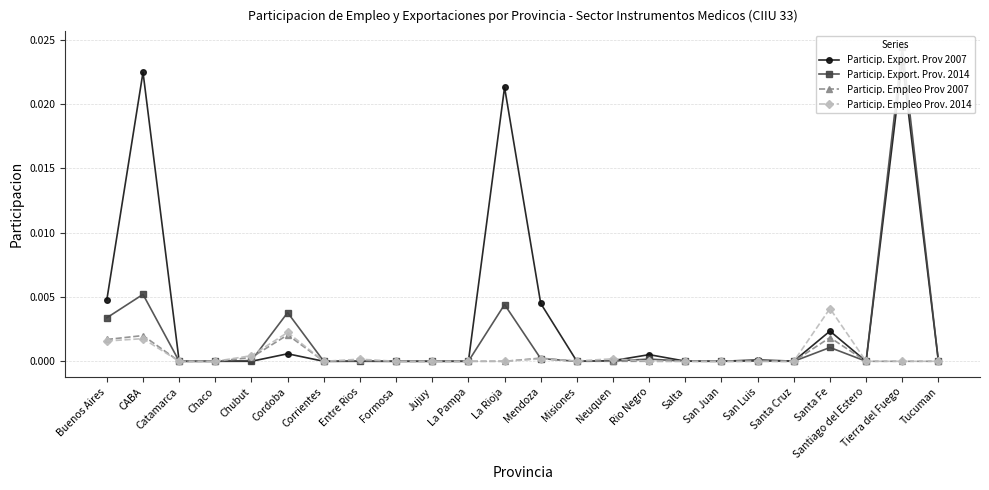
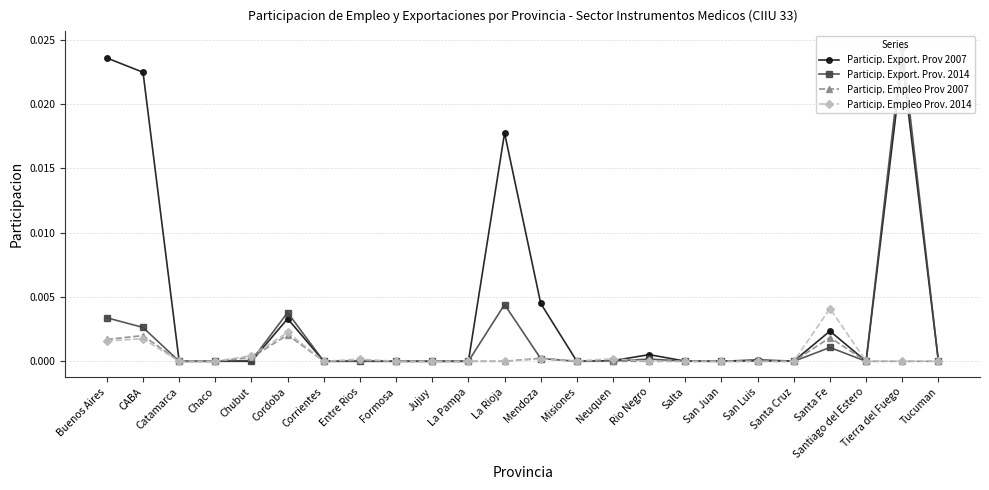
  {
    "Particip. Export. Prov 2007": {
-     "Buenos Aires": 0.0048,
+     "Buenos Aires": 0.0236,
      "CABA": 0.0225,
-     "Cordoba": 0.0006,
-     "La Rioja": 0.0213,
+     "Cordoba": 0.0033,
+     "La Rioja": 0.0177,
      "Mendoza": 0.0045,
      "Rio Negro": 0.0005,
      "Santa Fe": 0.0023
    },
    "Particip. Export. Prov. 2014": {
      "Buenos Aires": 0.0034,
-     "CABA": 0.0052,
+     "CABA": 0.0026,
      "Cordoba": 0.0038,
      "La Rioja": 0.0044,
      "Santa Fe": 0.0011
    },
    "Particip. Empleo Prov 2007": {
      "CABA": 0.0020,
      "Santa Fe": 0.0018
    },
    "Particip. Empleo Prov. 2014": {
      "CABA": 0.0018,
      "Santa Fe": 0.0041
    }
  }
